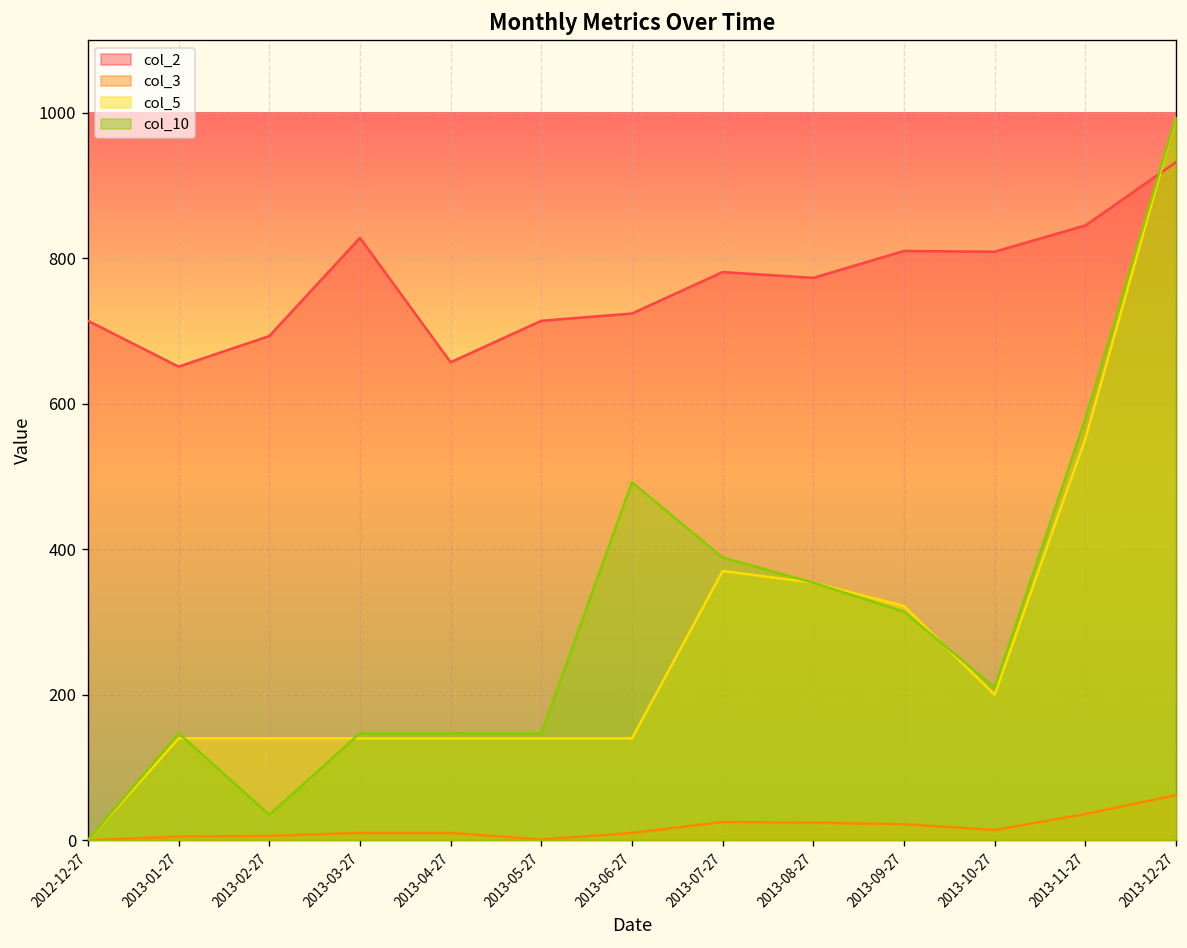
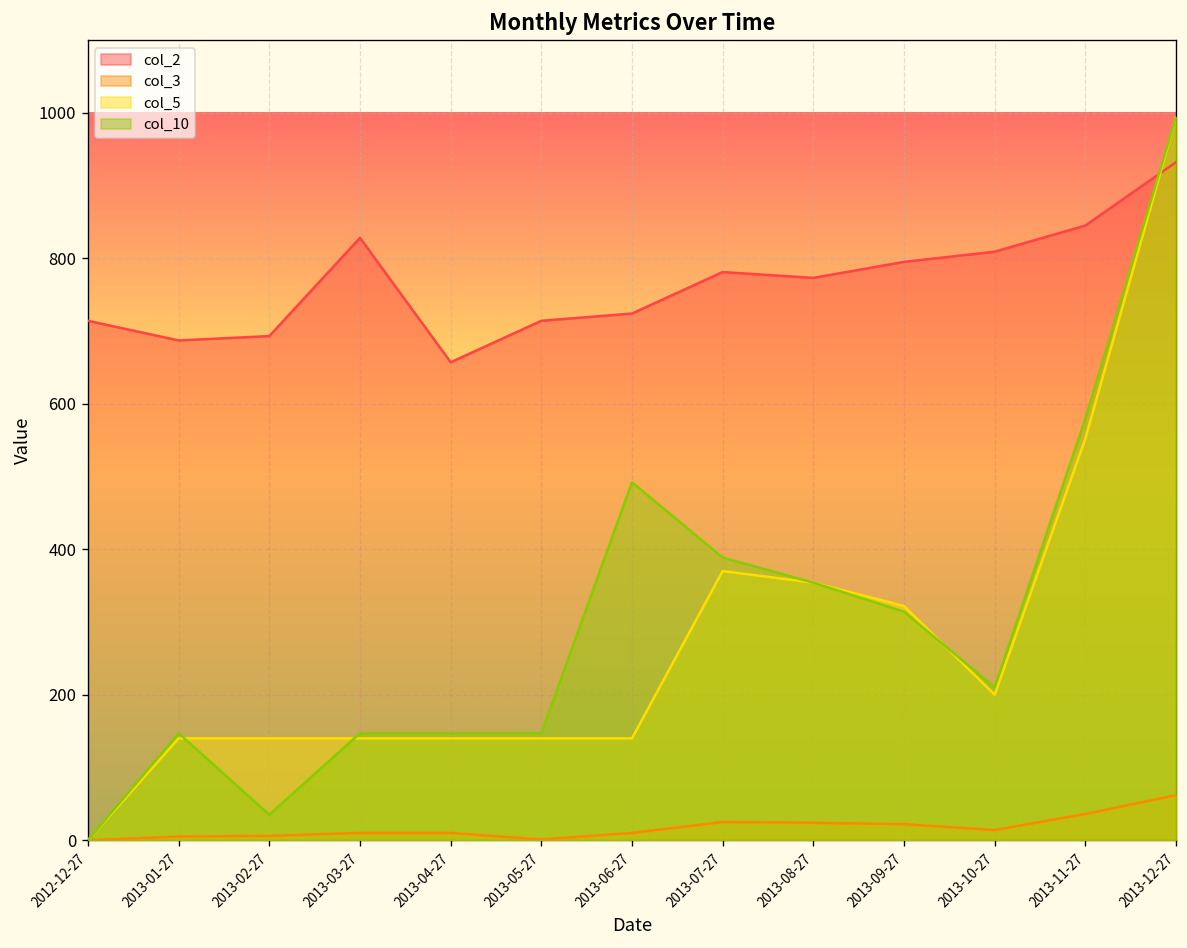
  {
    "col_2": {
      "2012-12-27": 710,
-     "2013-01-27": 650,
+     "2013-01-27": 690,
      "2013-02-27": 690,
      "2013-03-27": 830,
      "2013-04-27": 660,
      "2013-05-27": 710,
      "2013-06-27": 720,
      "2013-07-27": 780,
      "2013-08-27": 770,
-     "2013-09-27": 810,
+     "2013-09-27": 800,
      "2013-10-27": 810,
      "2013-11-27": 850,
      "2013-12-27": 930
    },
    "col_10": {
      "2013-01-27": 150,
      "2013-02-27": 40,
      "2013-03-27": 150,
      "2013-04-27": 150,
      "2013-05-27": 150,
      "2013-06-27": 490,
      "2013-07-27": 390,
      "2013-09-27": 310,
      "2013-10-27": 210,
      "2013-11-27": 580
    }
  }
